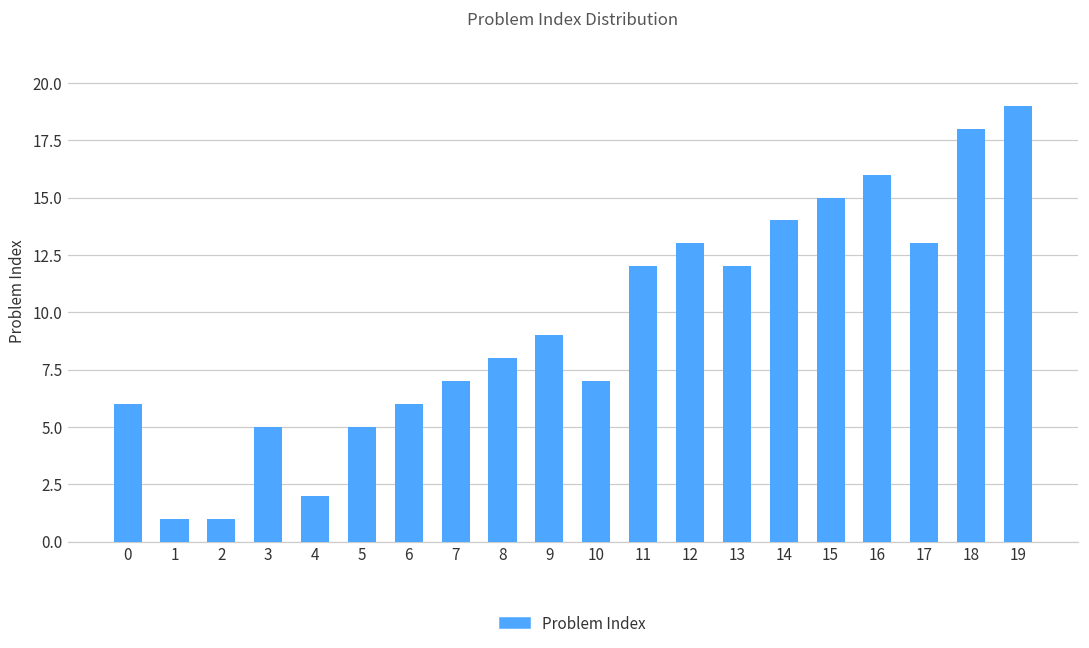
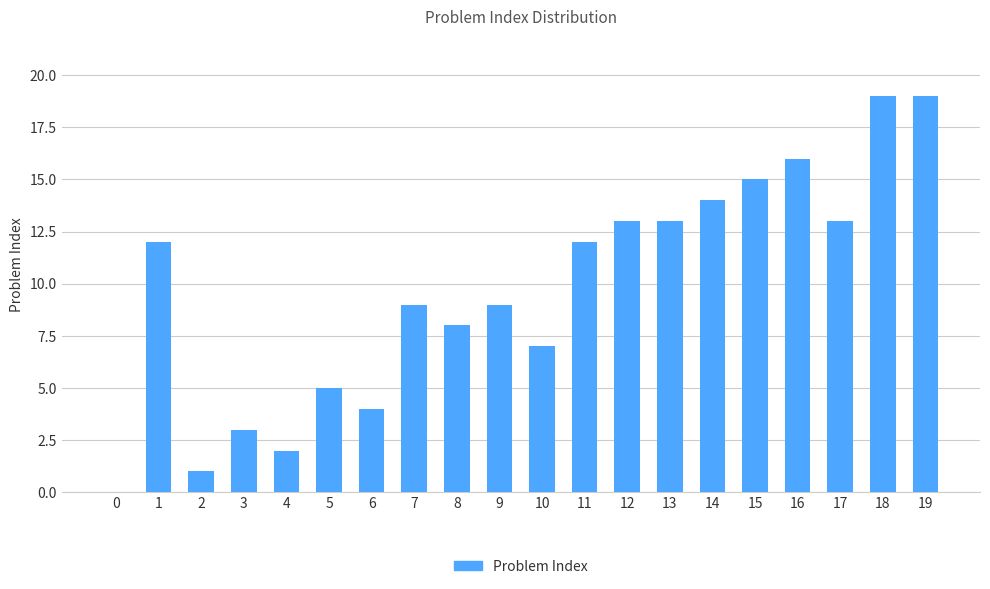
  {
-   "0": 6,
-   "1": 1,
+   "0": 0,
+   "1": 12,
    "2": 1,
-   "3": 5,
+   "3": 3,
    "4": 2,
    "5": 5,
-   "6": 6,
-   "7": 7,
+   "6": 4,
+   "7": 9,
    "8": 8,
    "9": 9,
    "10": 7,
    "11": 12,
    "12": 13,
-   "13": 12,
+   "13": 13,
    "14": 14,
    "15": 15,
    "16": 16,
    "17": 13,
-   "18": 18,
+   "18": 19,
    "19": 19
  }
